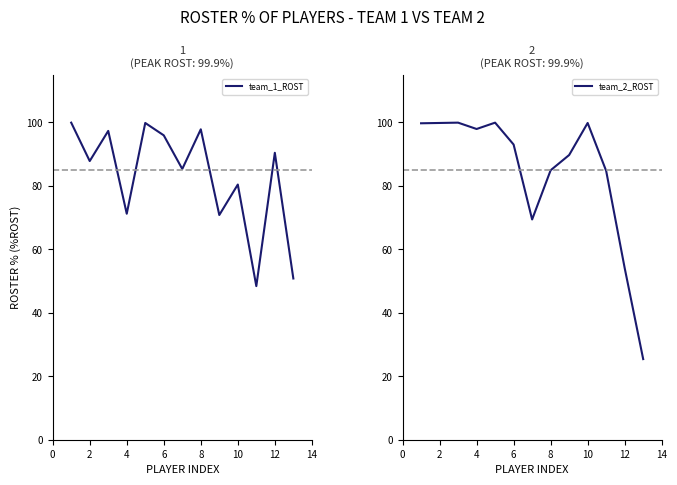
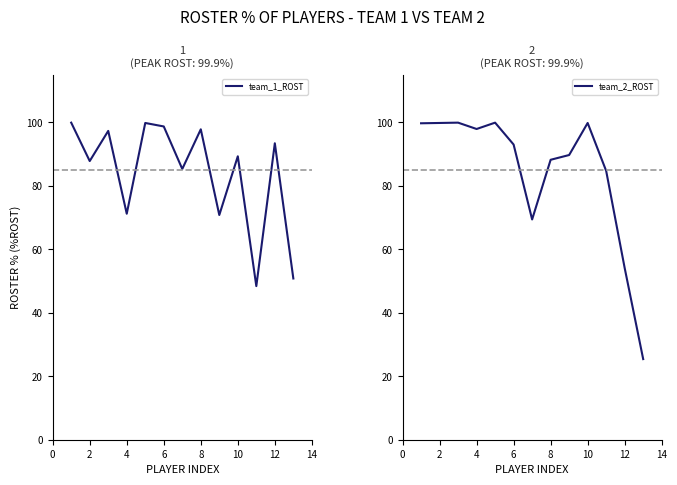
  {
    "1 (PEAK ROST: 99.9%)": {
      "2": 88,
      "4": 71,
-     "6": 96,
+     "6": 99,
      "8": 98,
-     "10": 80,
-     "12": 90
+     "10": 89,
+     "12": 93
    },
    "2 (PEAK ROST: 99.9%)": {
      "2": 100,
      "4": 98,
      "6": 93,
-     "8": 85,
+     "8": 88,
      "10": 100,
      "12": 54
    }
  }
